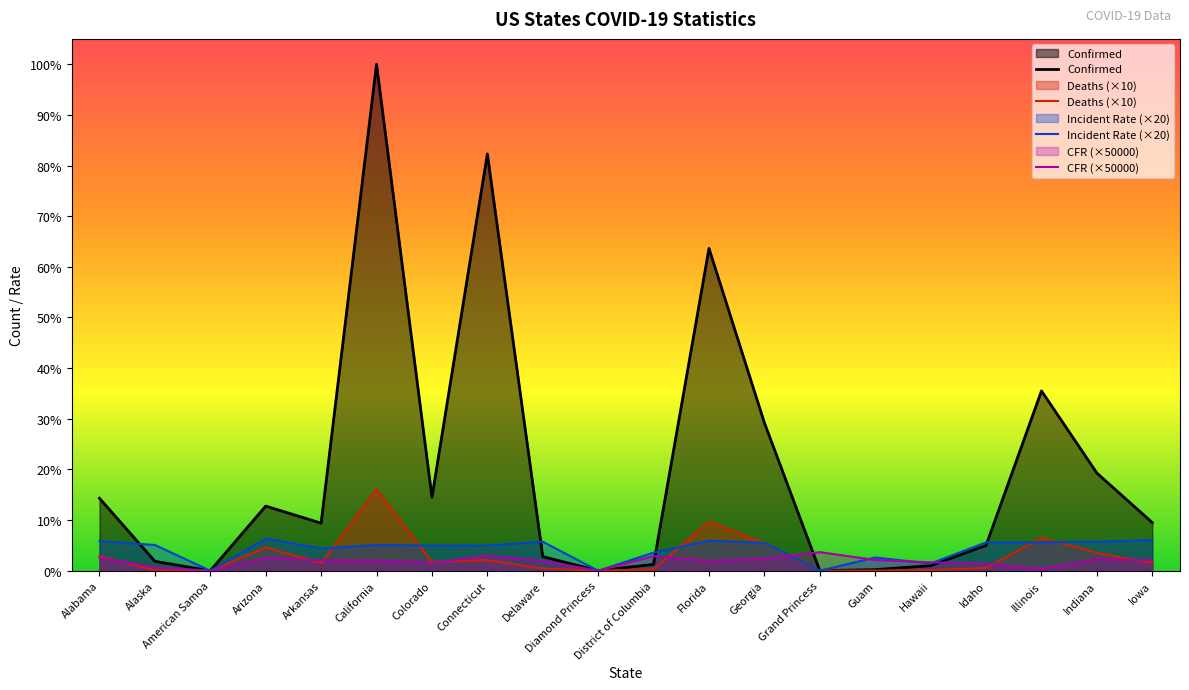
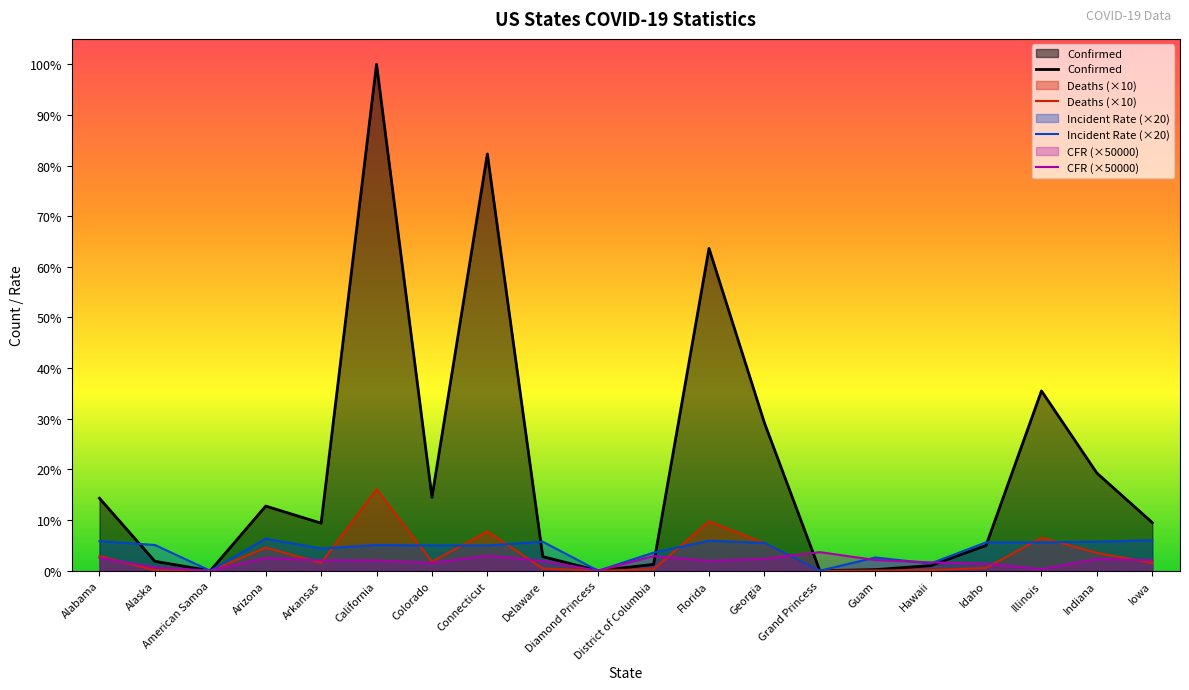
  {
    "Confirmed": {
      "Alabama": "14%",
      "Alaska": "2%",
      "Arizona": "13%",
      "Arkansas": "9%",
      "California": "100%",
      "Colorado": "14%",
      "Connecticut": "82%",
      "Delaware": "3%",
      "District of Columbia": "1%",
      "Florida": "64%",
      "Georgia": "29%",
      "Idaho": "5%",
      "Illinois": "36%",
      "Indiana": "19%",
      "Iowa": "9%"
    },
    "Deaths (×10)": {
      "Alaska": "0%",
      "Arizona": "5%",
      "Arkansas": "2%",
      "California": "16%",
-     "Connecticut": "2%",
+     "Connecticut": "8%",
      "Delaware": "0%",
      "District of Columbia": "0%",
      "Florida": "10%",
      "Hawaii": "0%",
      "Idaho": "1%",
      "Illinois": "7%",
      "Indiana": "4%"
    },
    "Incident Rate (×20)": {
      "Alabama": "6%",
      "Alaska": "5%",
      "Arizona": "6%",
      "Arkansas": "4%",
      "California": "5%",
      "Colorado": "5%",
      "Connecticut": "5%",
      "Delaware": "6%",
      "District of Columbia": "4%",
      "Florida": "6%",
      "Idaho": "6%",
      "Illinois": "6%",
      "Indiana": "6%",
      "Iowa": "6%"
    },
    "CFR (×50000)": {
      "Alaska": "1%",
      "Arizona": "3%",
      "Arkansas": "2%",
      "California": "2%",
      "Connecticut": "3%",
      "Delaware": "2%",
      "District of Columbia": "3%",
      "Florida": "2%",
      "Georgia": "2%",
      "Grand Princess": "4%",
      "Idaho": "1%",
      "Illinois": "0%",
      "Indiana": "2%"
    }
  }
